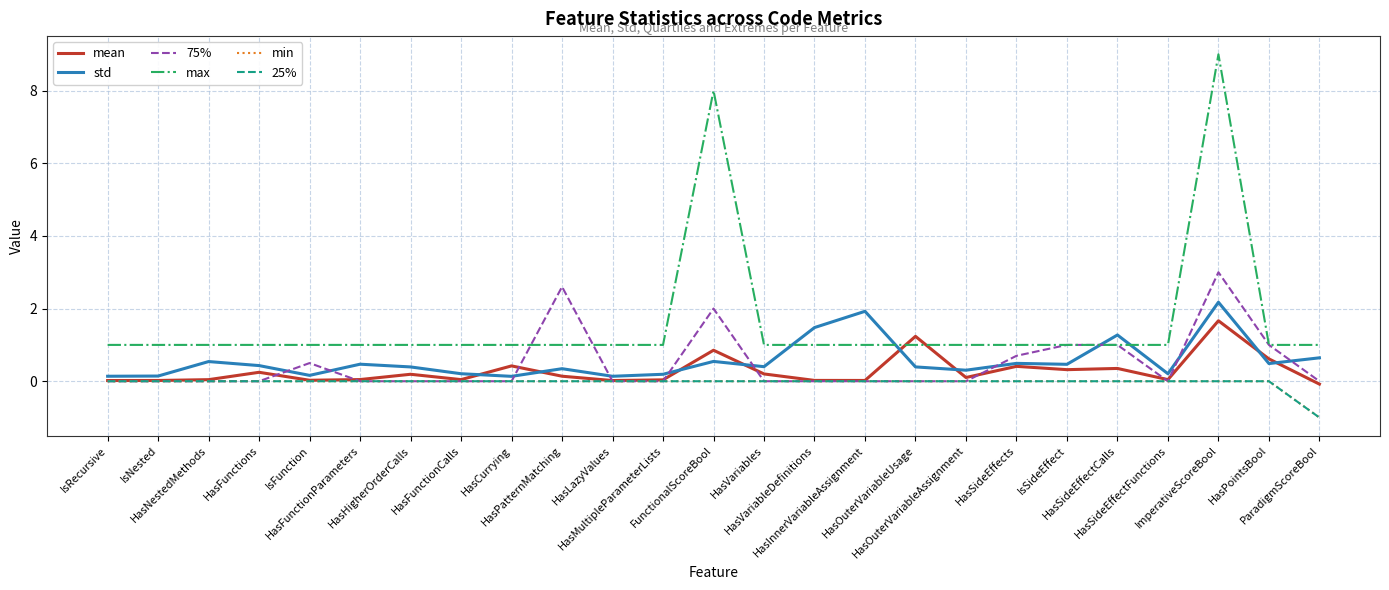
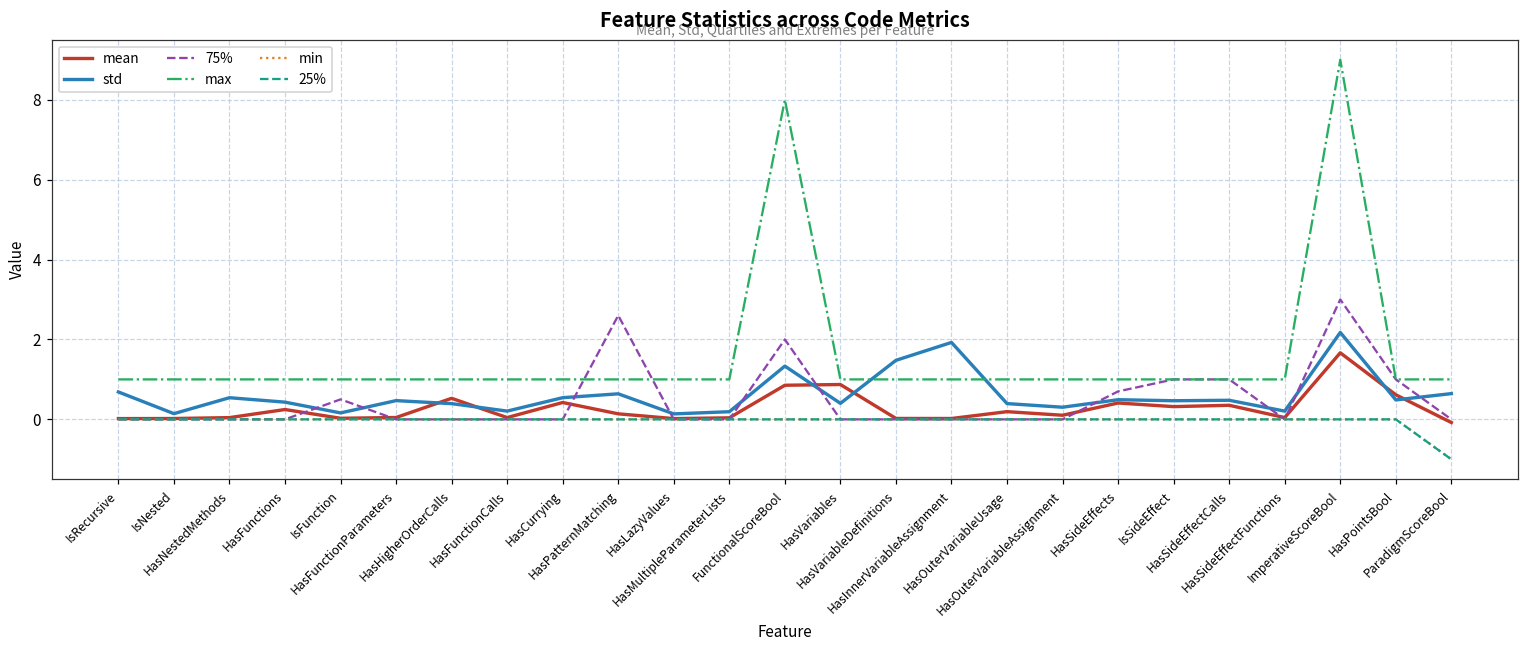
  {
    "mean": {
      "HasFunctions": 0.2,
-     "HasHigherOrderCalls": 0.2,
+     "HasHigherOrderCalls": 0.5,
      "HasCurrying": 0.4,
      "HasPatternMatching": 0.1,
      "FunctionalScoreBool": 0.9,
-     "HasVariables": 0.2,
-     "HasOuterVariableUsage": 1.2,
+     "HasVariables": 0.9,
+     "HasOuterVariableUsage": 0.2,
      "HasOuterVariableAssignment": 0.1,
      "HasSideEffects": 0.4,
      "IsSideEffect": 0.3,
      "HasSideEffectCalls": 0.4,
      "ImperativeScoreBool": 1.7,
      "HasPointsBool": 0.6,
      "ParadigmScoreBool": -0.1
    },
    "std": {
-     "IsRecursive": 0.1,
+     "IsRecursive": 0.7,
      "IsNested": 0.1,
      "HasNestedMethods": 0.5,
      "HasFunctions": 0.4,
      "IsFunction": 0.2,
      "HasFunctionParameters": 0.5,
      "HasHigherOrderCalls": 0.4,
      "HasFunctionCalls": 0.2,
-     "HasCurrying": 0.1,
-     "HasPatternMatching": 0.3,
+     "HasCurrying": 0.5,
+     "HasPatternMatching": 0.6,
      "HasLazyValues": 0.1,
      "HasMultipleParameterLists": 0.2,
-     "FunctionalScoreBool": 0.5,
+     "FunctionalScoreBool": 1.3,
      "HasVariables": 0.4,
      "HasVariableDefinitions": 1.5,
      "HasInnerVariableAssignment": 1.9,
      "HasOuterVariableUsage": 0.4,
      "HasOuterVariableAssignment": 0.3,
      "HasSideEffects": 0.5,
      "IsSideEffect": 0.5,
-     "HasSideEffectCalls": 1.3,
+     "HasSideEffectCalls": 0.5,
      "HasSideEffectFunctions": 0.2,
      "ImperativeScoreBool": 2.2,
      "HasPointsBool": 0.5,
      "ParadigmScoreBool": 0.6
    },
    "75%": {
      "IsFunction": 0.5,
      "HasPatternMatching": 2.6,
      "FunctionalScoreBool": 2.0,
      "HasSideEffects": 0.7,
      "ImperativeScoreBool": 3.0,
      "ParadigmScoreBool": 0.0
    }
  }
